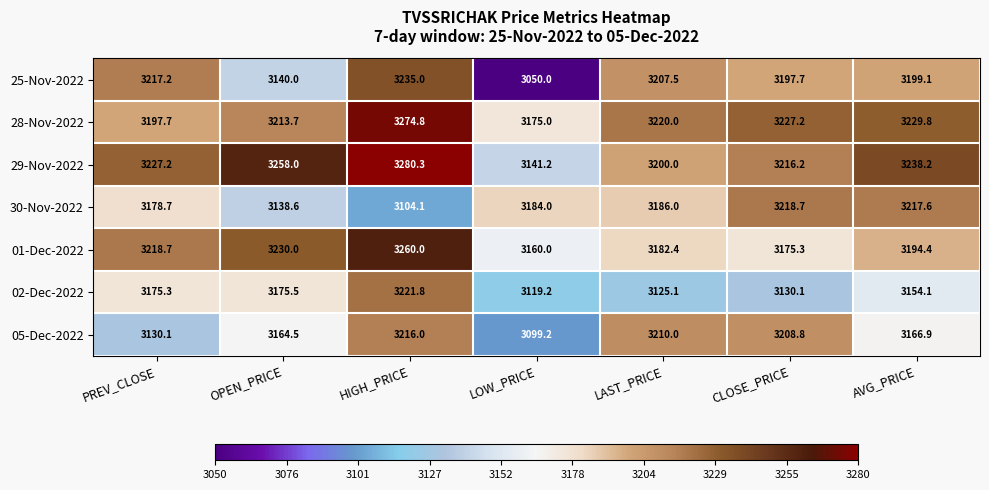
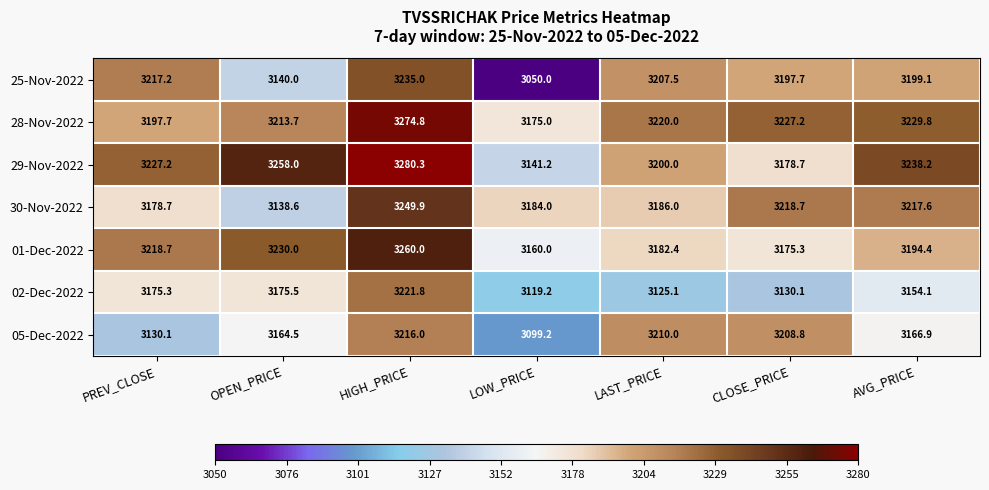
  {
    "25-Nov-2022": {
      "PREV_CLOSE": 3217.2,
      "OPEN_PRICE": 3140.0,
      "HIGH_PRICE": 3235.0,
      "LOW_PRICE": 3050.0,
      "LAST_PRICE": 3207.5,
      "CLOSE_PRICE": 3197.7,
      "AVG_PRICE": 3199.1
    },
    "28-Nov-2022": {
      "PREV_CLOSE": 3197.7,
      "OPEN_PRICE": 3213.7,
      "HIGH_PRICE": 3274.8,
      "LOW_PRICE": 3175.0,
      "LAST_PRICE": 3220.0,
      "CLOSE_PRICE": 3227.2,
      "AVG_PRICE": 3229.8
    },
    "29-Nov-2022": {
      "PREV_CLOSE": 3227.2,
      "OPEN_PRICE": 3258.0,
      "HIGH_PRICE": 3280.3,
      "LOW_PRICE": 3141.2,
      "LAST_PRICE": 3200.0,
-     "CLOSE_PRICE": 3216.2,
+     "CLOSE_PRICE": 3178.7,
      "AVG_PRICE": 3238.2
    },
    "30-Nov-2022": {
      "PREV_CLOSE": 3178.7,
      "OPEN_PRICE": 3138.6,
-     "HIGH_PRICE": 3104.1,
+     "HIGH_PRICE": 3249.9,
      "LOW_PRICE": 3184.0,
      "LAST_PRICE": 3186.0,
      "CLOSE_PRICE": 3218.7,
      "AVG_PRICE": 3217.6
    },
    "01-Dec-2022": {
      "PREV_CLOSE": 3218.7,
      "OPEN_PRICE": 3230.0,
      "HIGH_PRICE": 3260.0,
      "LOW_PRICE": 3160.0,
      "LAST_PRICE": 3182.4,
      "CLOSE_PRICE": 3175.3,
      "AVG_PRICE": 3194.4
    },
    "02-Dec-2022": {
      "PREV_CLOSE": 3175.3,
      "OPEN_PRICE": 3175.5,
      "HIGH_PRICE": 3221.8,
      "LOW_PRICE": 3119.2,
      "LAST_PRICE": 3125.1,
      "CLOSE_PRICE": 3130.1,
      "AVG_PRICE": 3154.1
    },
    "05-Dec-2022": {
      "PREV_CLOSE": 3130.1,
      "OPEN_PRICE": 3164.5,
      "HIGH_PRICE": 3216.0,
      "LOW_PRICE": 3099.2,
      "LAST_PRICE": 3210.0,
      "CLOSE_PRICE": 3208.8,
      "AVG_PRICE": 3166.9
    }
  }
